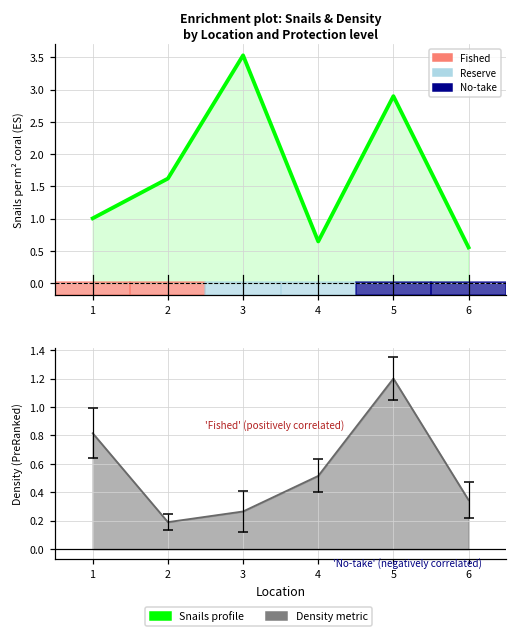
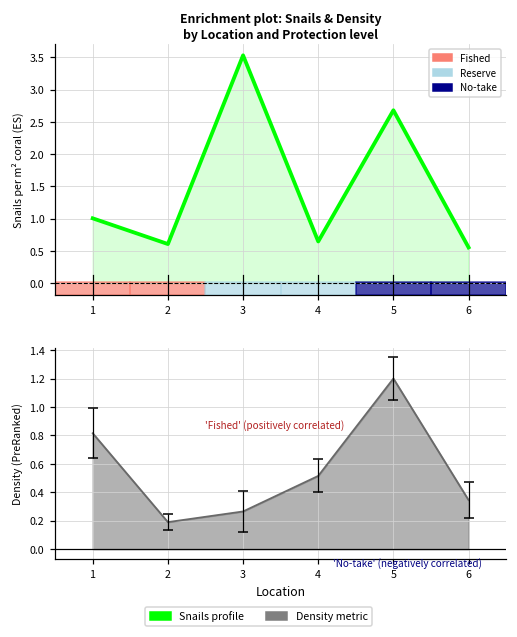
  {
    "Enrichment plot: Snails & Density by Location and Protection level": {
      "1": 1.0,
-     "2": 1.6,
+     "2": 0.6,
      "3": 3.5,
      "4": 0.6,
-     "5": 2.9,
+     "5": 2.7,
      "6": 0.6
    }
  }
